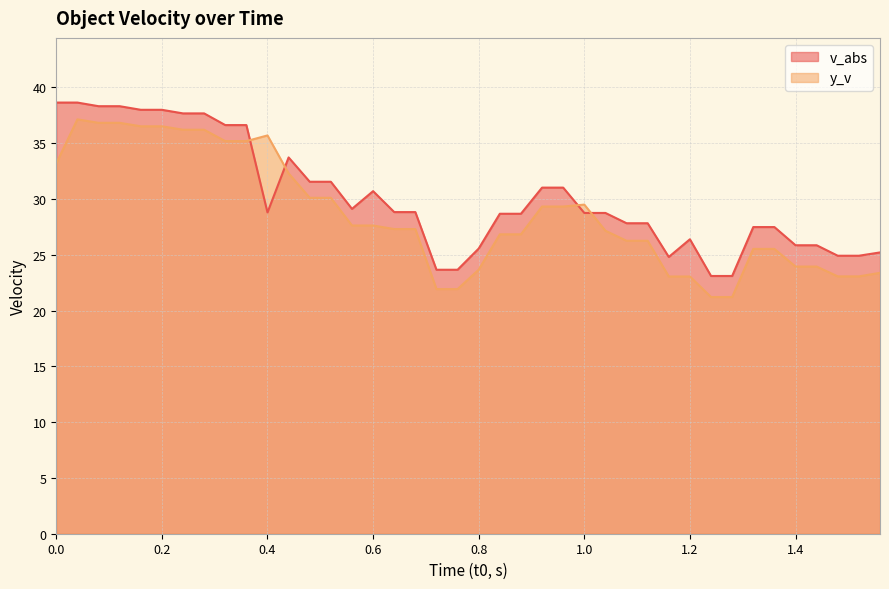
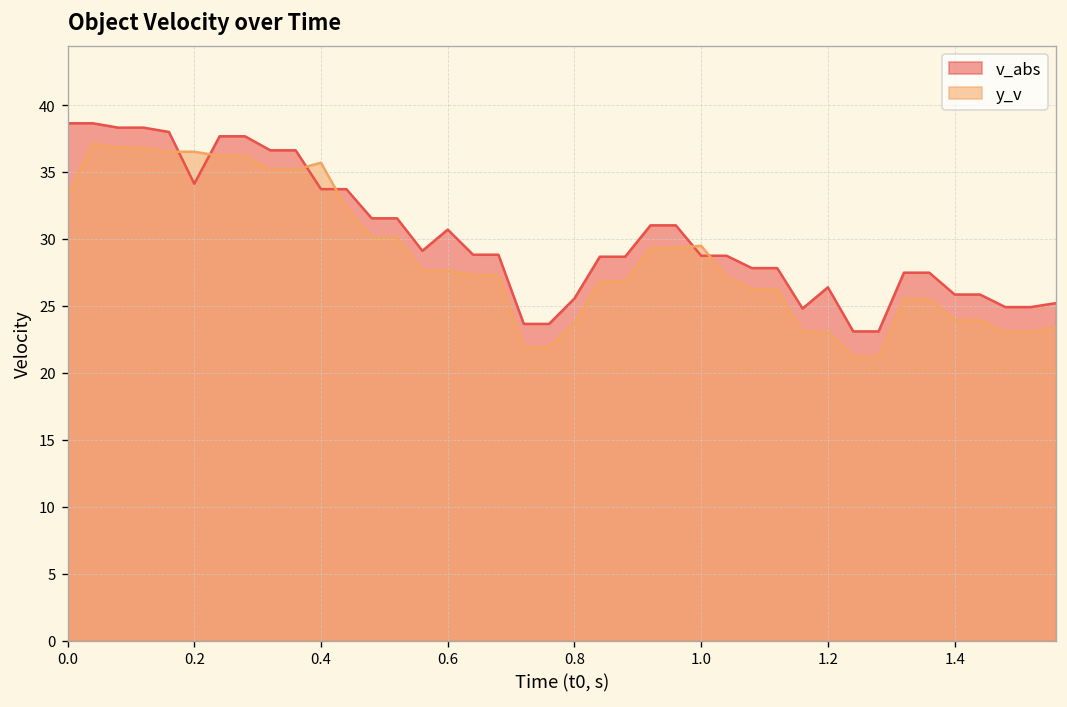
  {
    "v_abs": {
      "0.0": 38.6,
-     "0.2": 38.0,
-     "0.4": 28.8,
+     "0.2": 34.1,
+     "0.4": 33.7,
      "0.6": 30.7,
      "0.8": 25.6,
      "1.0": 28.7,
      "1.2": 26.4,
      "1.4": 25.8
    },
    "y_v": {
      "0.0": 33.2,
      "0.2": 36.5,
      "0.4": 35.7,
      "0.6": 27.6,
      "0.8": 23.7,
      "1.0": 29.5,
      "1.2": 23.1,
      "1.4": 23.9
    }
  }
